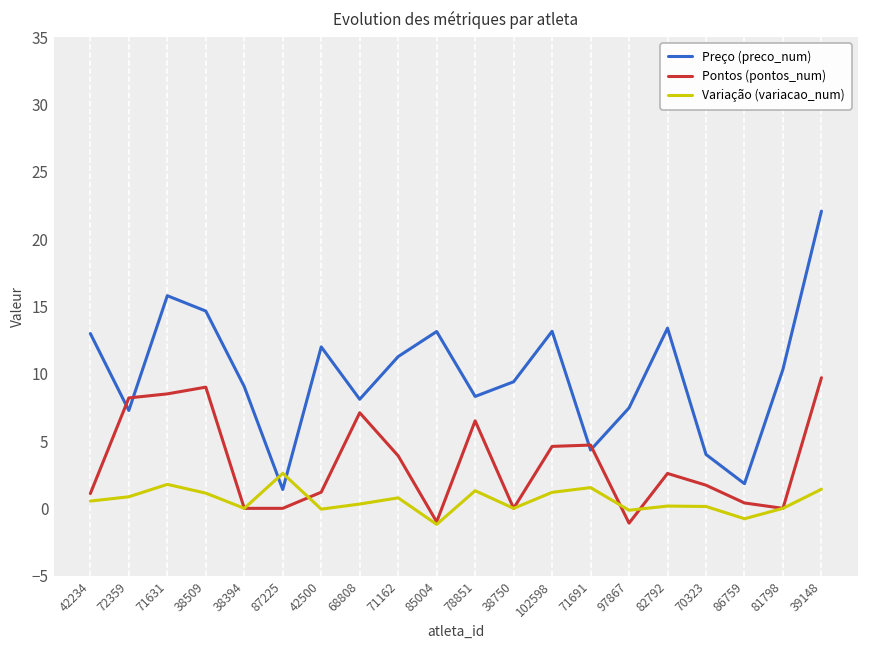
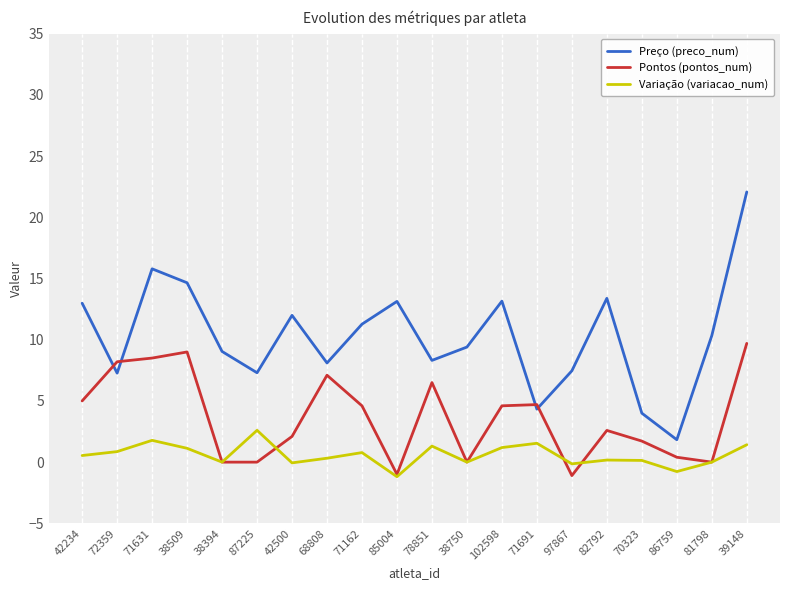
  {
    "Preço (preco_num)": {
      "42234": 13.0,
      "72359": 7.3,
      "71631": 15.8,
      "38509": 14.7,
      "38394": 9.0,
-     "87225": 1.4,
+     "87225": 7.3,
      "42500": 12.0,
      "68808": 8.1,
      "71162": 11.3,
      "85004": 13.1,
      "78851": 8.3,
      "38750": 9.4,
      "102598": 13.2,
      "71691": 4.3,
      "97867": 7.5,
      "82792": 13.4,
      "70323": 4.0,
      "86759": 1.8,
      "81798": 10.3,
      "39148": 22.1
    },
    "Pontos (pontos_num)": {
-     "42234": 1.1,
+     "42234": 5.0,
      "72359": 8.2,
      "71631": 8.5,
      "38509": 9.0,
      "87225": 0.0,
-     "42500": 1.2,
+     "42500": 2.1,
      "68808": 7.1,
-     "71162": 3.9,
+     "71162": 4.6,
      "78851": 6.5,
      "102598": 4.6,
      "71691": 4.7,
      "97867": -1.1,
      "82792": 2.6,
      "70323": 1.7,
      "86759": 0.4,
      "39148": 9.7
    },
    "Variação (variacao_num)": {
      "42234": 0.5,
      "72359": 0.9,
      "71631": 1.8,
      "38509": 1.1,
      "87225": 2.6,
      "42500": -0.1,
      "68808": 0.3,
      "71162": 0.8,
      "78851": 1.3,
      "102598": 1.2,
      "71691": 1.5,
      "97867": -0.1,
      "82792": 0.2,
      "70323": 0.1,
      "86759": -0.8,
      "39148": 1.4
    }
  }
